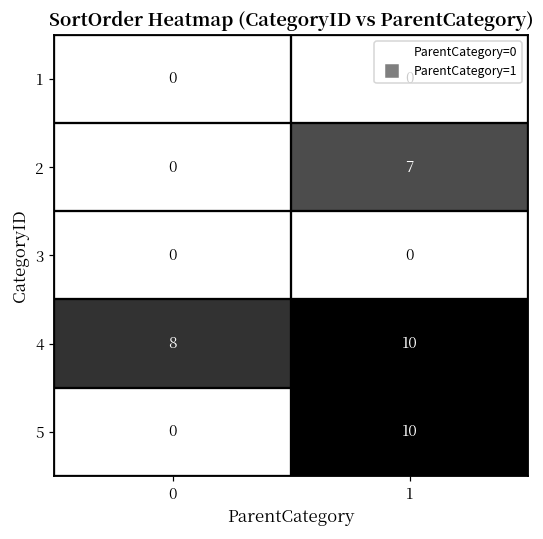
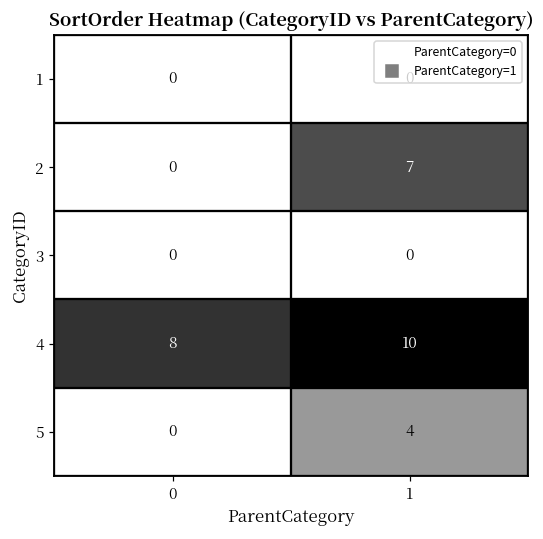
  {
    "1": {
      "0": 0
    },
    "2": {
      "0": 0,
      "1": 7
    },
    "3": {
      "0": 0,
      "1": 0
    },
    "4": {
      "0": 8,
      "1": 10
    },
    "5": {
      "0": 0,
-     "1": 10
+     "1": 4
    }
  }
